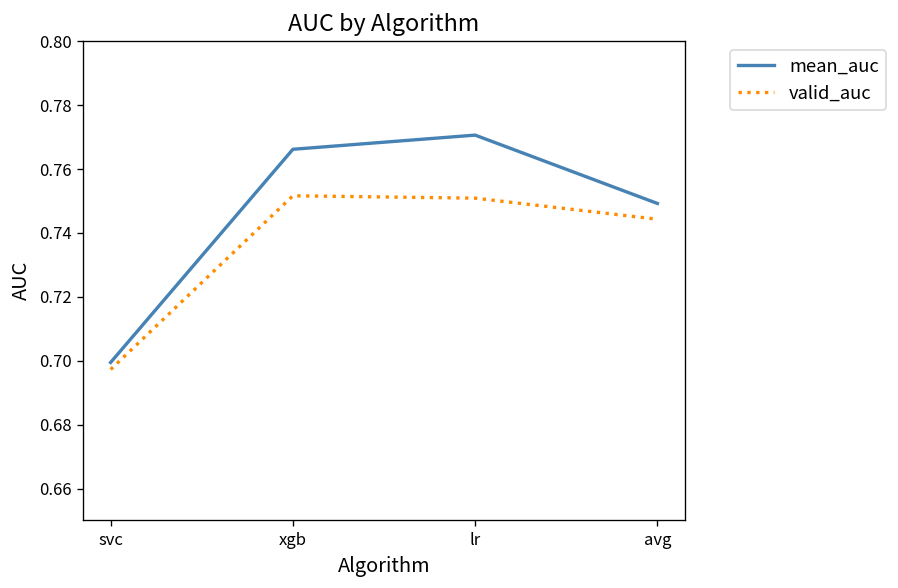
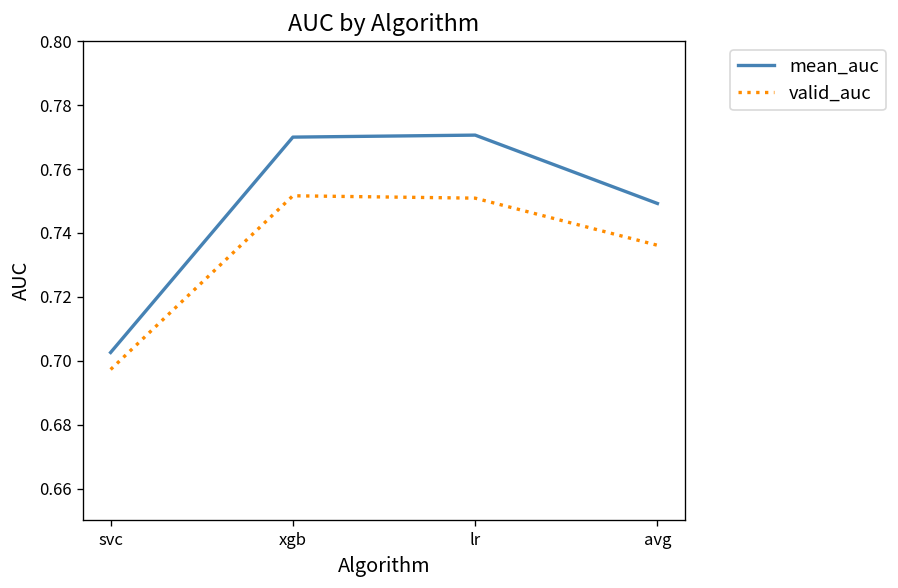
  {
    "mean_auc": {
-     "svc": 0.699,
-     "xgb": 0.766,
+     "svc": 0.703,
+     "xgb": 0.770,
      "lr": 0.771,
      "avg": 0.749
    },
    "valid_auc": {
      "svc": 0.697,
      "xgb": 0.752,
      "lr": 0.751,
-     "avg": 0.744
+     "avg": 0.736
    }
  }
